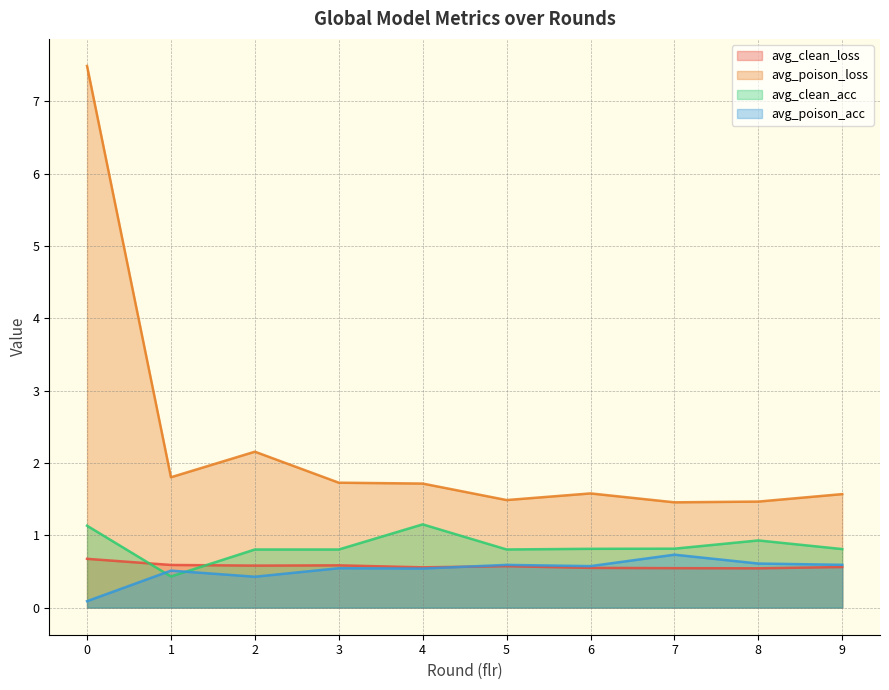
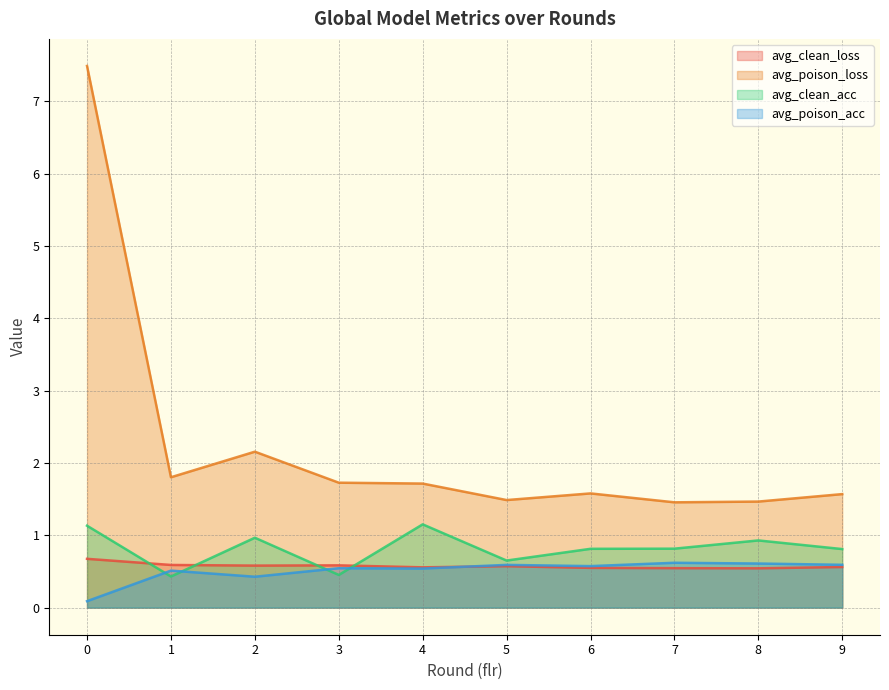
  {
    "avg_clean_acc": {
      "0": 1.1,
      "1": 0.4,
-     "2": 0.8,
-     "3": 0.8,
+     "2": 1.0,
+     "3": 0.5,
      "4": 1.2,
-     "5": 0.8,
+     "5": 0.7,
      "6": 0.8,
      "7": 0.8,
      "8": 0.9,
      "9": 0.8
    },
    "avg_poison_acc": {
      "0": 0.1,
      "1": 0.5,
      "2": 0.4,
      "3": 0.5,
-     "7": 0.7,
+     "7": 0.6,
      "8": 0.6
    }
  }
